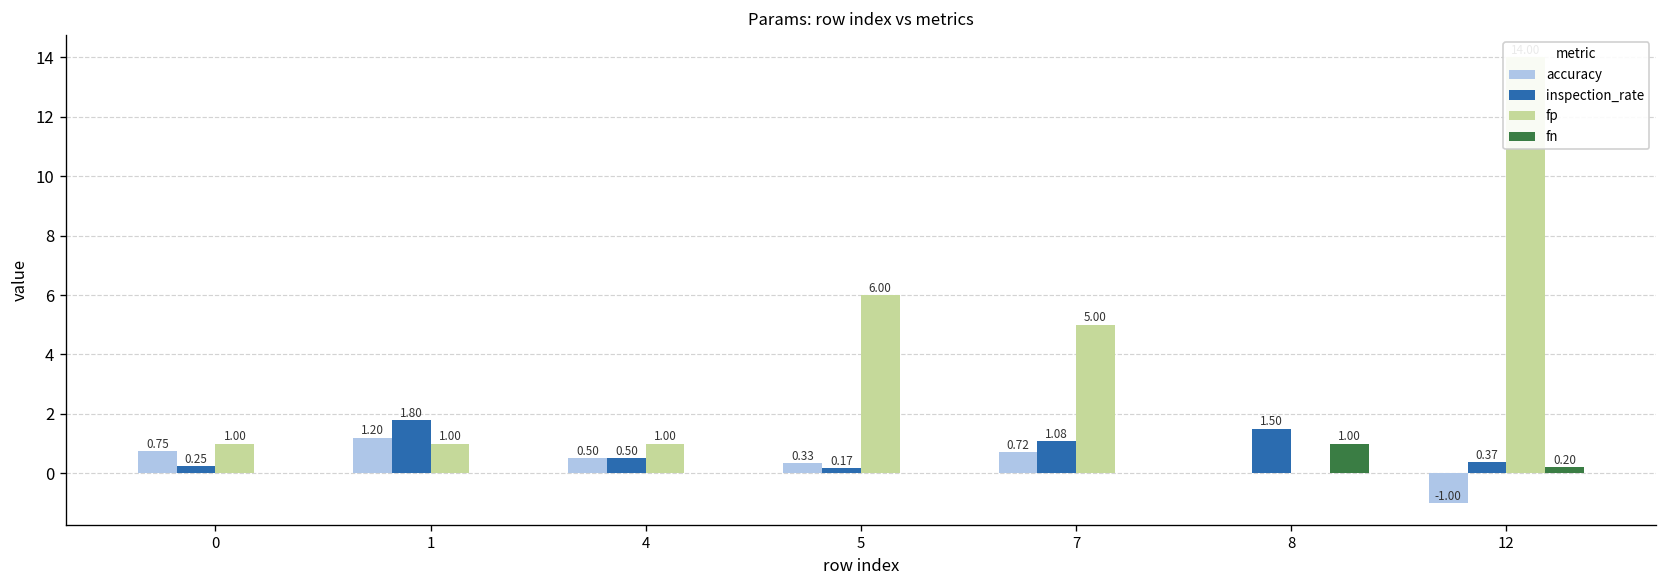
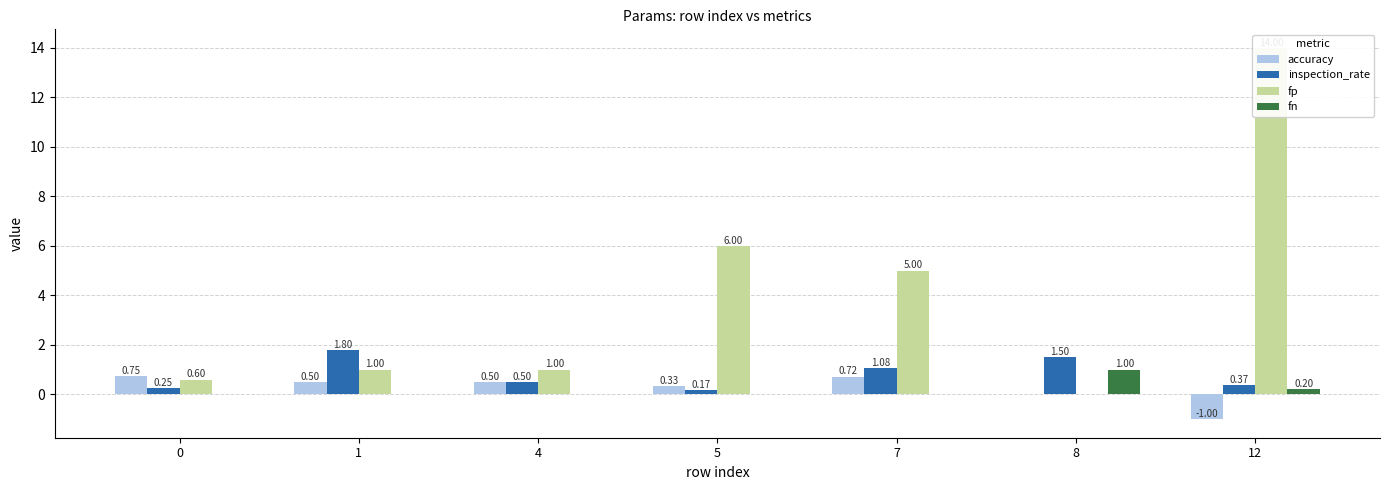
  {
    "accuracy": {
      "0": 0.75,
-     "1": 1.20,
+     "1": 0.50,
      "4": 0.50,
      "5": 0.33,
      "7": 0.72,
      "12": -1.00
    },
    "inspection_rate": {
      "0": 0.25,
      "1": 1.80,
      "4": 0.50,
      "5": 0.17,
      "7": 1.08,
      "8": 1.50,
      "12": 0.37
    },
    "fp": {
-     "0": 1.00,
+     "0": 0.60,
      "1": 1.00,
      "4": 1.00,
      "5": 6.00,
      "7": 5.00
    },
    "fn": {
      "8": 1.00,
      "12": 0.20
    }
  }
